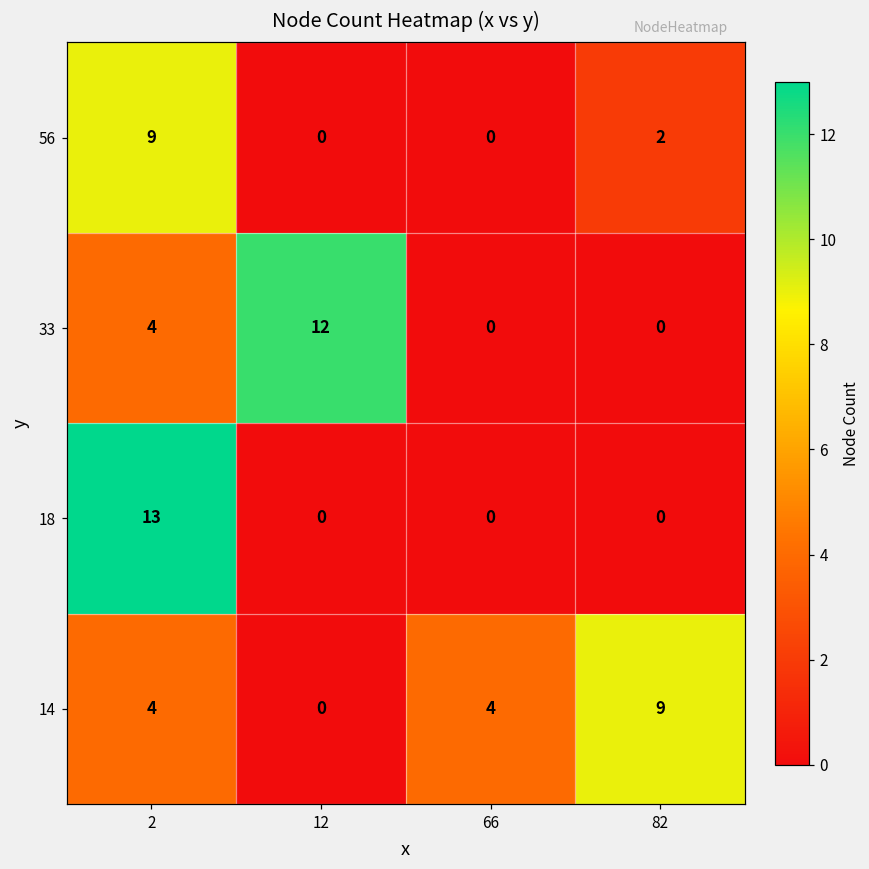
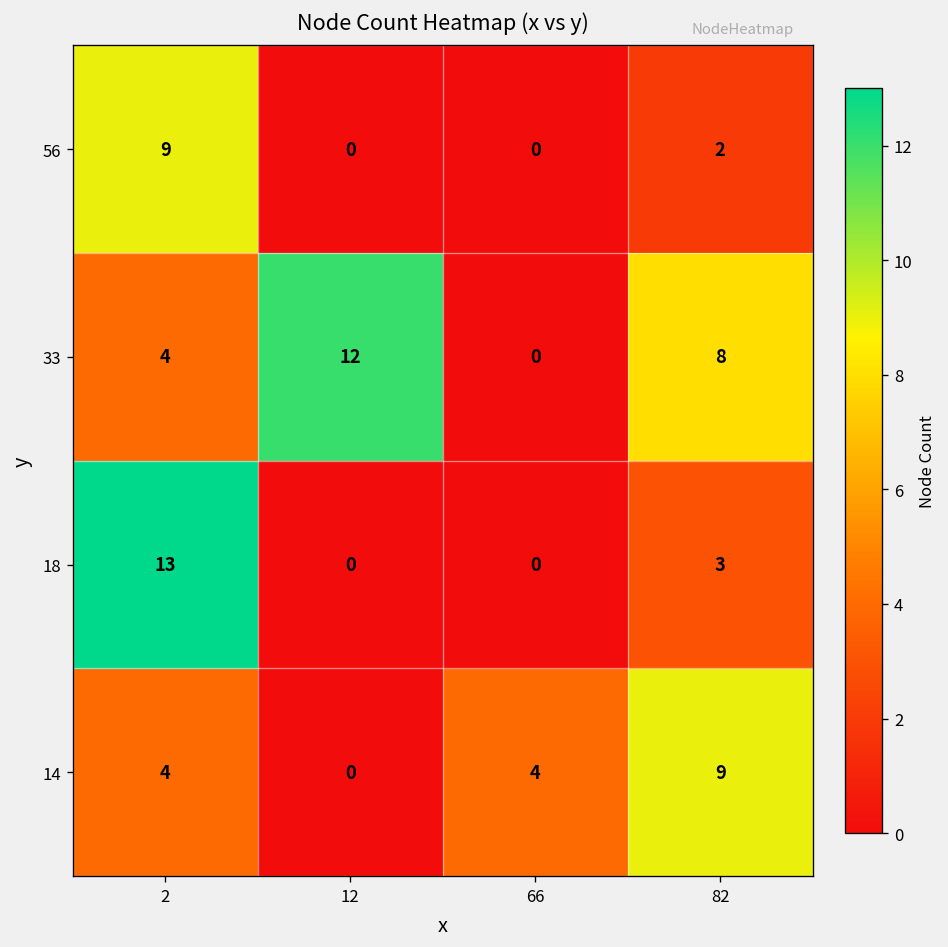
  {
    "56": {
      "2": 9,
      "12": 0,
      "66": 0,
      "82": 2
    },
    "33": {
      "2": 4,
      "12": 12,
      "66": 0,
-     "82": 0
+     "82": 8
    },
    "18": {
      "2": 13,
      "12": 0,
      "66": 0,
-     "82": 0
+     "82": 3
    },
    "14": {
      "2": 4,
      "12": 0,
      "66": 4,
      "82": 9
    }
  }
